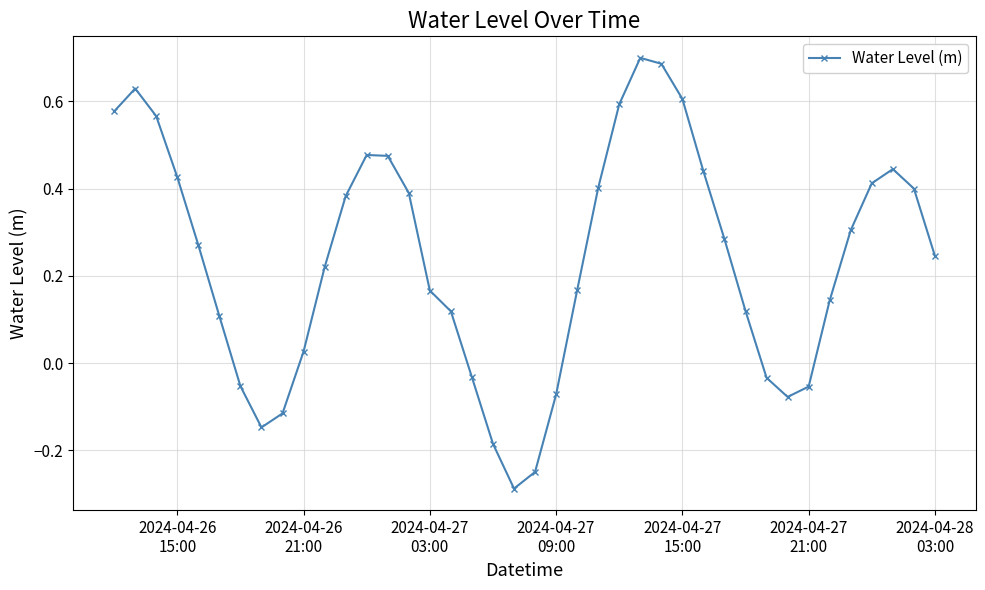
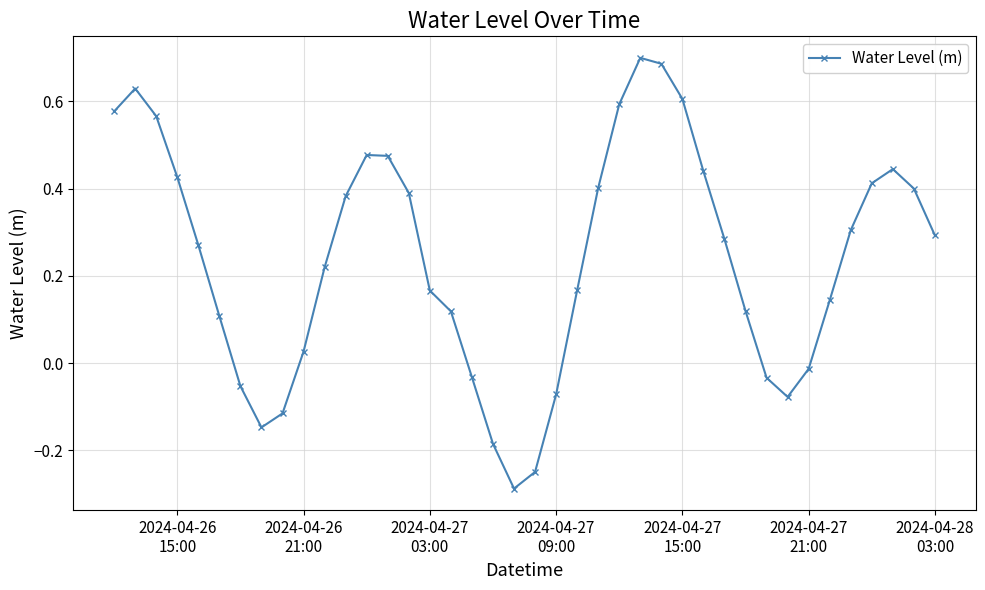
  {
    "2024-04-26 15:00": 0.43,
    "2024-04-26 21:00": 0.03,
    "2024-04-27 03:00": 0.17,
    "2024-04-27 09:00": -0.07,
    "2024-04-27 15:00": 0.61,
-   "2024-04-27 21:00": -0.05,
-   "2024-04-28 03:00": 0.25
+   "2024-04-27 21:00": -0.01,
+   "2024-04-28 03:00": 0.29
  }
